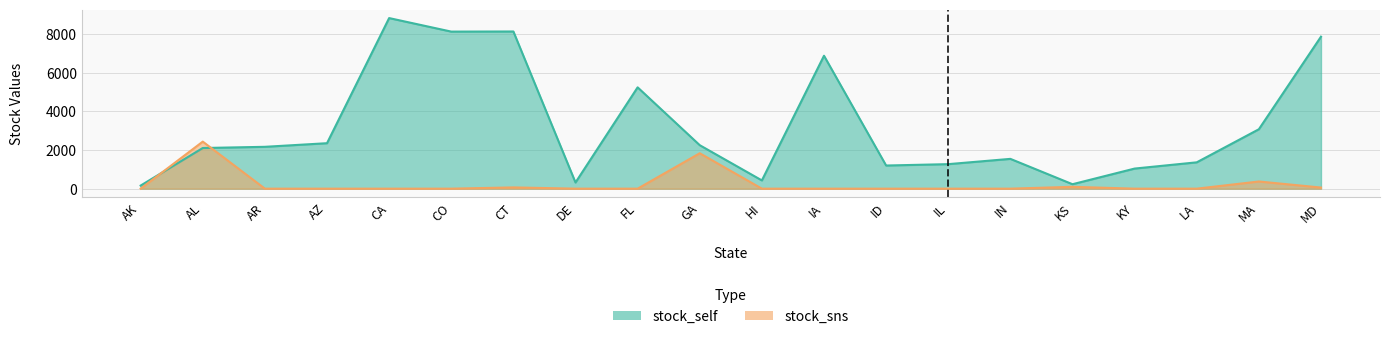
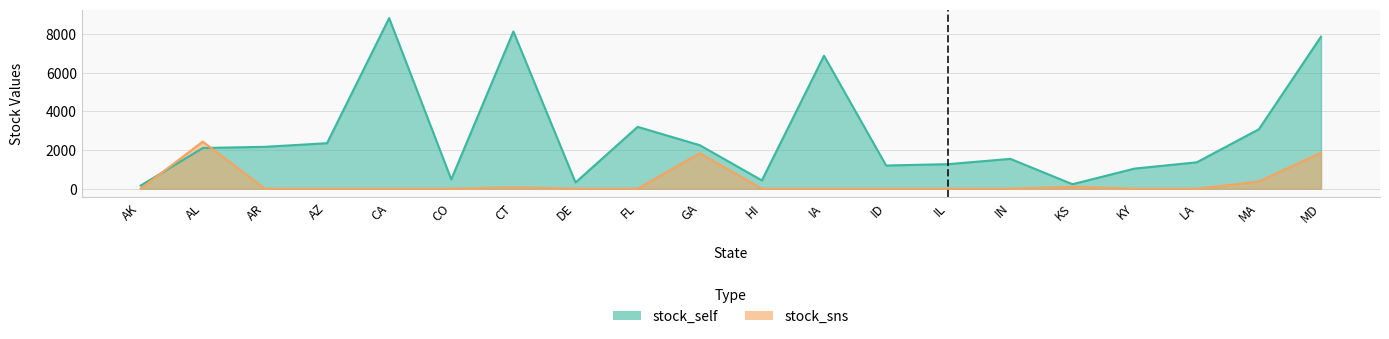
  {
    "stock_self": {
      "AK": 200,
      "AL": 2100,
      "AR": 2200,
      "AZ": 2400,
      "CA": 8800,
-     "CO": 8100,
+     "CO": 500,
      "CT": 8100,
      "DE": 300,
-     "FL": 5200,
+     "FL": 3200,
      "GA": 2300,
      "HI": 400,
      "IA": 6900,
      "ID": 1200,
      "IL": 1300,
      "IN": 1500,
      "KS": 200,
      "KY": 1000,
      "LA": 1400,
      "MA": 3100,
      "MD": 7900
    },
    "stock_sns": {
      "AK": 0,
      "AL": 2400,
      "AR": 0,
      "AZ": 0,
      "CA": 0,
      "CO": 0,
      "CT": 100,
      "DE": 0,
      "FL": 0,
      "GA": 1800,
      "HI": 0,
      "IA": 0,
      "ID": 0,
      "IL": 0,
      "IN": 0,
      "KS": 100,
      "KY": 0,
      "LA": 0,
      "MA": 400,
-     "MD": 100
+     "MD": 1900
    }
  }
